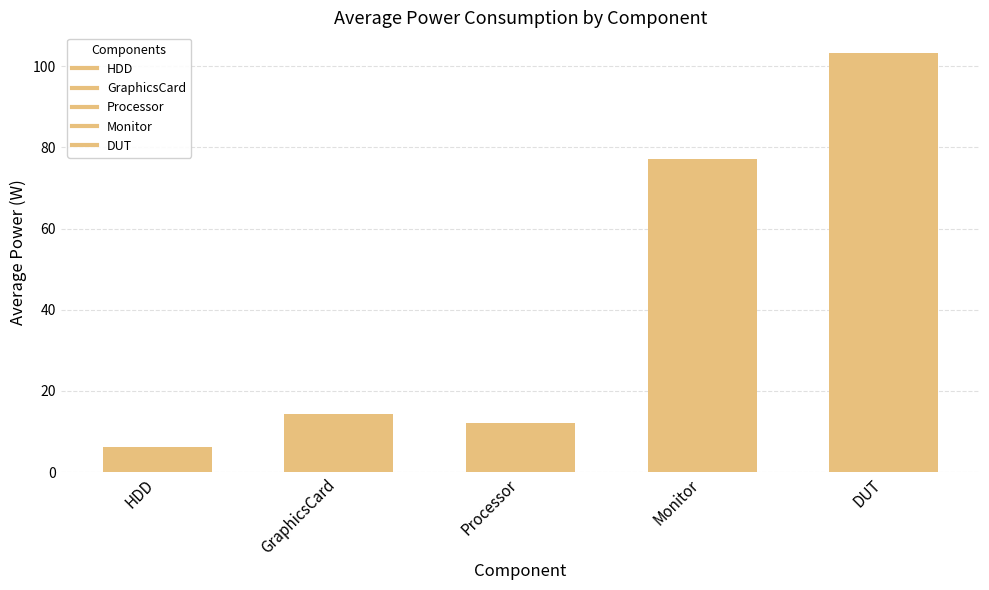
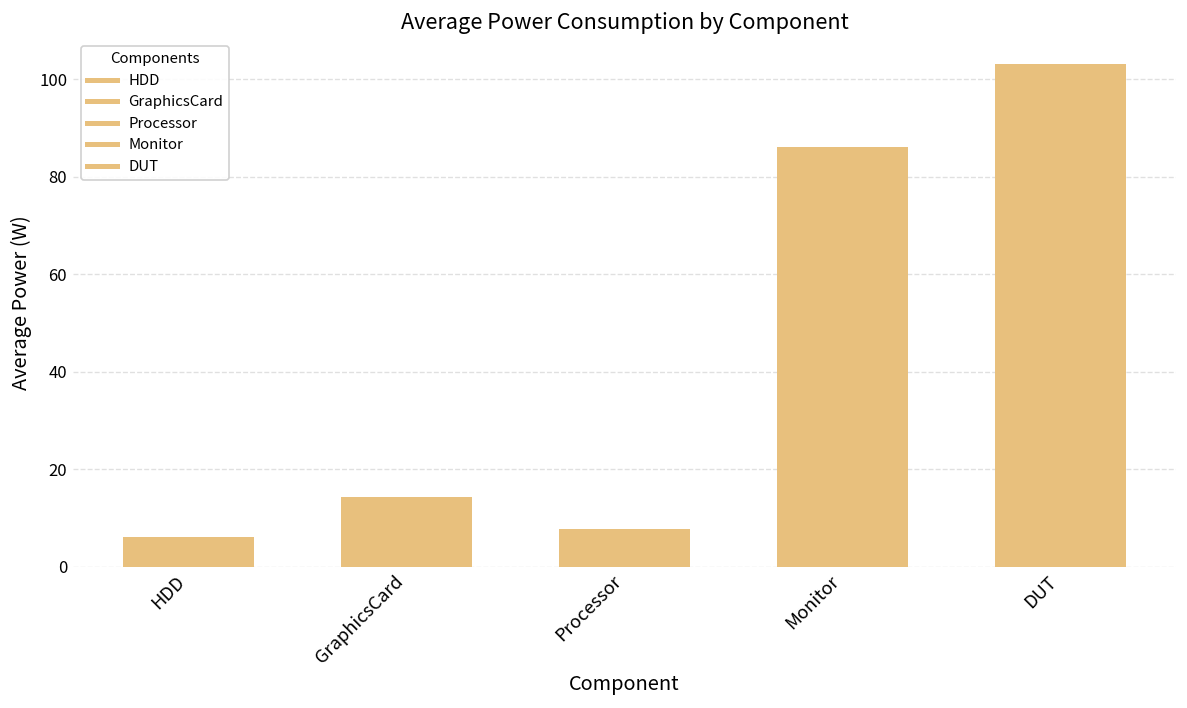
  {
    "HDD": 6,
    "GraphicsCard": 14,
-   "Processor": 12,
-   "Monitor": 77,
+   "Processor": 8,
+   "Monitor": 86,
    "DUT": 103
  }
